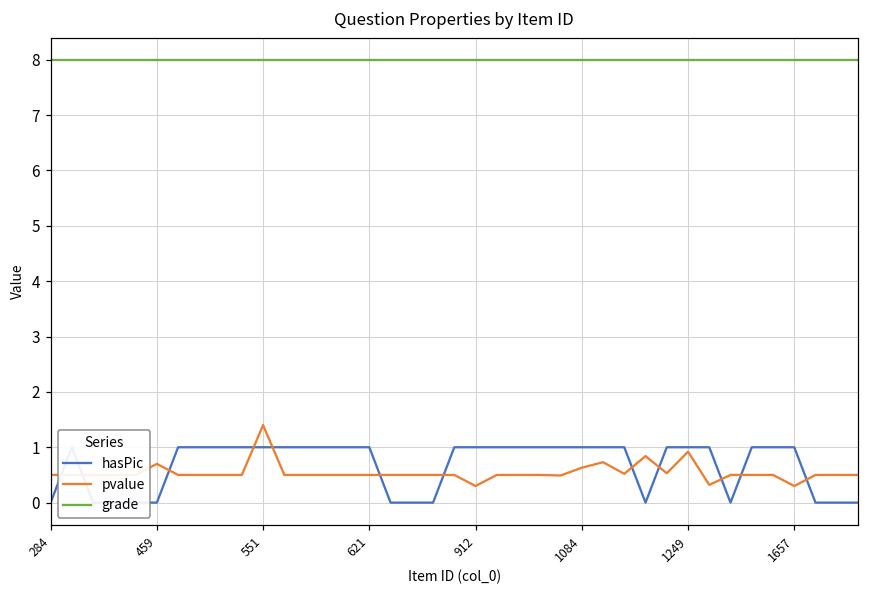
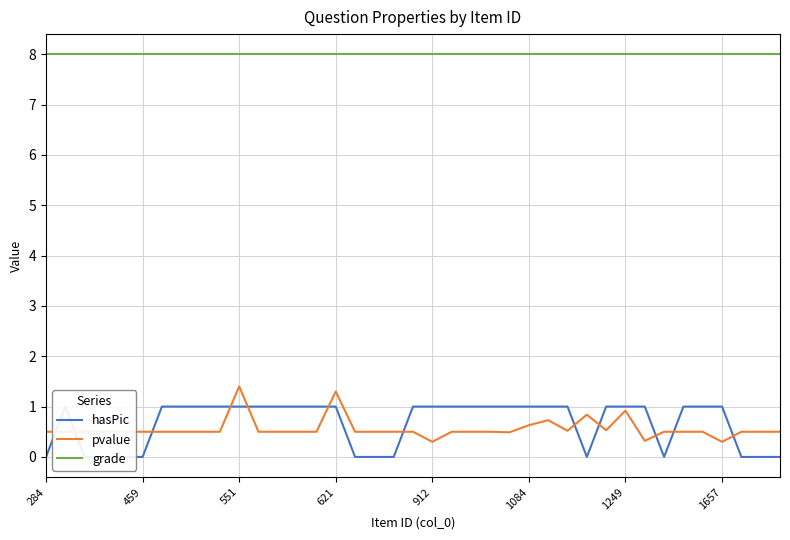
  {
    "hasPic": {
      "284": 0.0,
      "459": 0.0,
      "551": 1.0,
      "621": 1.0,
      "912": 1.0,
      "1084": 1.0,
      "1249": 1.0,
      "1657": 1.0
    },
    "pvalue": {
      "284": 0.5,
-     "459": 0.7,
+     "459": 0.5,
      "551": 1.4,
-     "621": 0.5,
+     "621": 1.3,
      "912": 0.3,
      "1084": 0.6,
      "1249": 0.9,
      "1657": 0.3
    },
    "grade": {
      "284": 8.0,
      "459": 8.0,
      "551": 8.0,
      "621": 8.0,
      "912": 8.0,
      "1084": 8.0,
      "1249": 8.0,
      "1657": 8.0
    }
  }
